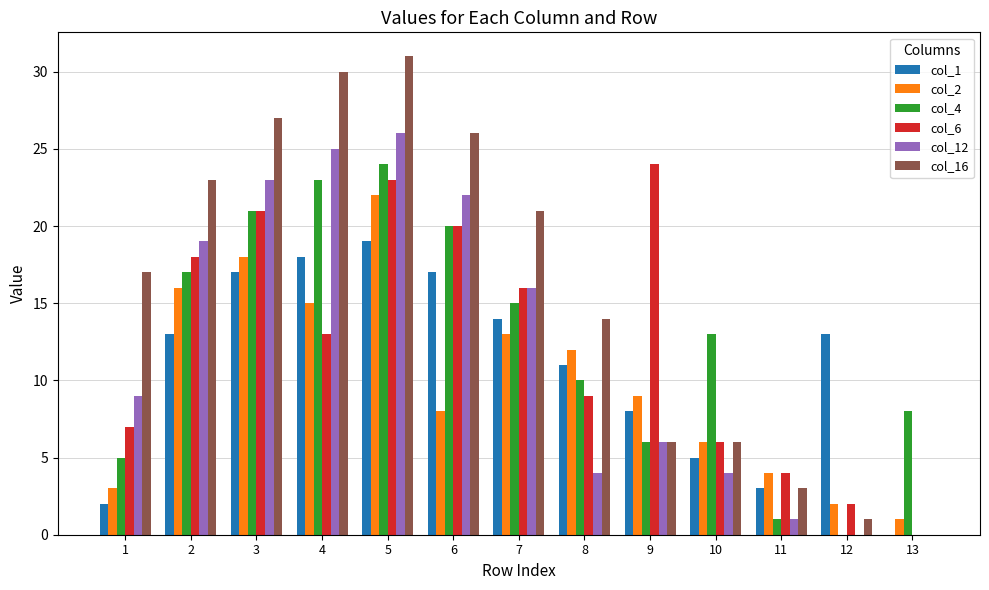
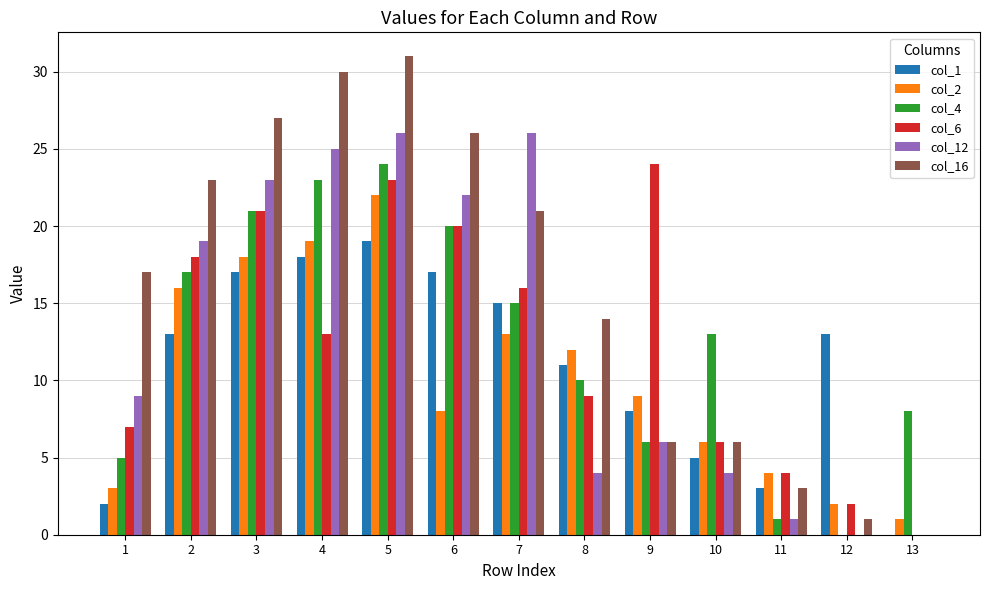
  {
    "col_1": {
      "1": 2,
      "2": 13,
      "3": 17,
      "4": 18,
      "5": 19,
      "6": 17,
-     "7": 14,
+     "7": 15,
      "8": 11,
      "9": 8,
      "10": 5,
      "11": 3,
      "12": 13,
      "13": 0
    },
    "col_2": {
      "1": 3,
      "2": 16,
      "3": 18,
-     "4": 15,
+     "4": 19,
      "5": 22,
      "6": 8,
      "7": 13,
      "8": 12,
      "9": 9,
      "10": 6,
      "11": 4,
      "12": 2,
      "13": 1
    },
    "col_4": {
      "1": 5,
      "2": 17,
      "3": 21,
      "4": 23,
      "5": 24,
      "6": 20,
      "7": 15,
      "8": 10,
      "9": 6,
      "10": 13,
      "11": 1,
      "12": 0,
      "13": 8
    },
    "col_6": {
      "1": 7,
      "2": 18,
      "3": 21,
      "4": 13,
      "5": 23,
      "6": 20,
      "7": 16,
      "8": 9,
      "9": 24,
      "10": 6,
      "11": 4,
      "12": 2,
      "13": 0
    },
    "col_12": {
      "1": 9,
      "2": 19,
      "3": 23,
      "4": 25,
      "5": 26,
      "6": 22,
-     "7": 16,
+     "7": 26,
      "8": 4,
      "9": 6,
      "10": 4,
      "11": 1,
      "12": 0,
      "13": 0
    },
    "col_16": {
      "1": 17,
      "2": 23,
      "3": 27,
      "4": 30,
      "5": 31,
      "6": 26,
      "7": 21,
      "8": 14,
      "9": 6,
      "10": 6,
      "11": 3,
      "12": 1,
      "13": 0
    }
  }
